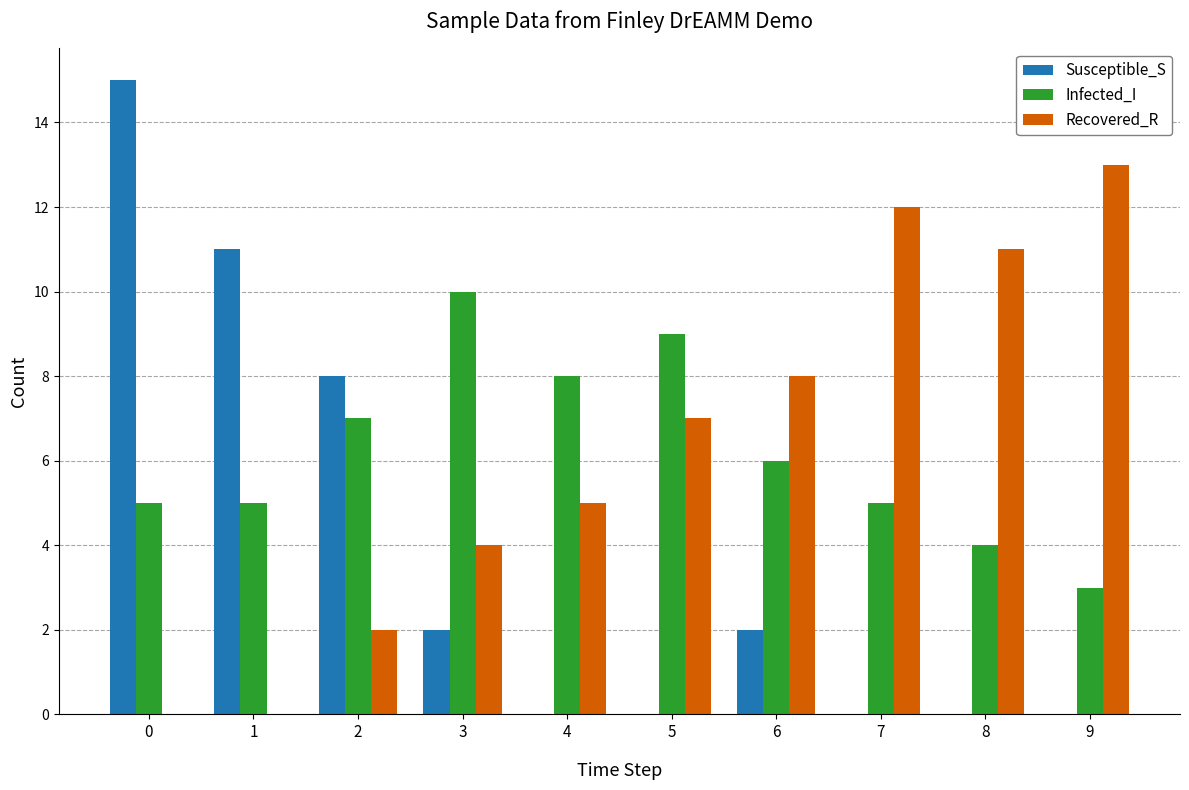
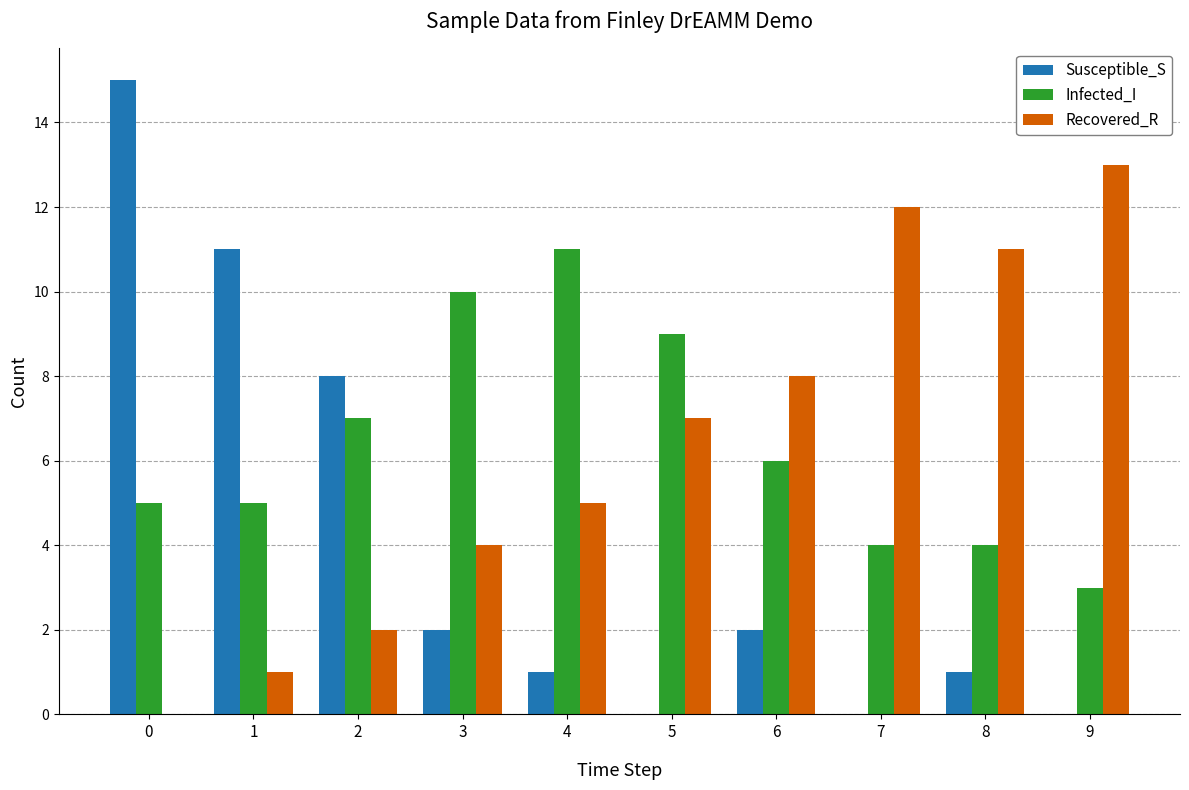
  {
    "Susceptible_S": {
      "0": 15,
      "1": 11,
      "2": 8,
      "3": 2,
-     "4": 0,
+     "4": 1,
      "5": 0,
      "6": 2,
      "7": 0,
-     "8": 0,
+     "8": 1,
      "9": 0
    },
    "Infected_I": {
      "0": 5,
      "1": 5,
      "2": 7,
      "3": 10,
-     "4": 8,
+     "4": 11,
      "5": 9,
      "6": 6,
-     "7": 5,
+     "7": 4,
      "8": 4,
      "9": 3
    },
    "Recovered_R": {
      "0": 0,
-     "1": 0,
+     "1": 1,
      "2": 2,
      "3": 4,
      "4": 5,
      "5": 7,
      "6": 8,
      "7": 12,
      "8": 11,
      "9": 13
    }
  }
